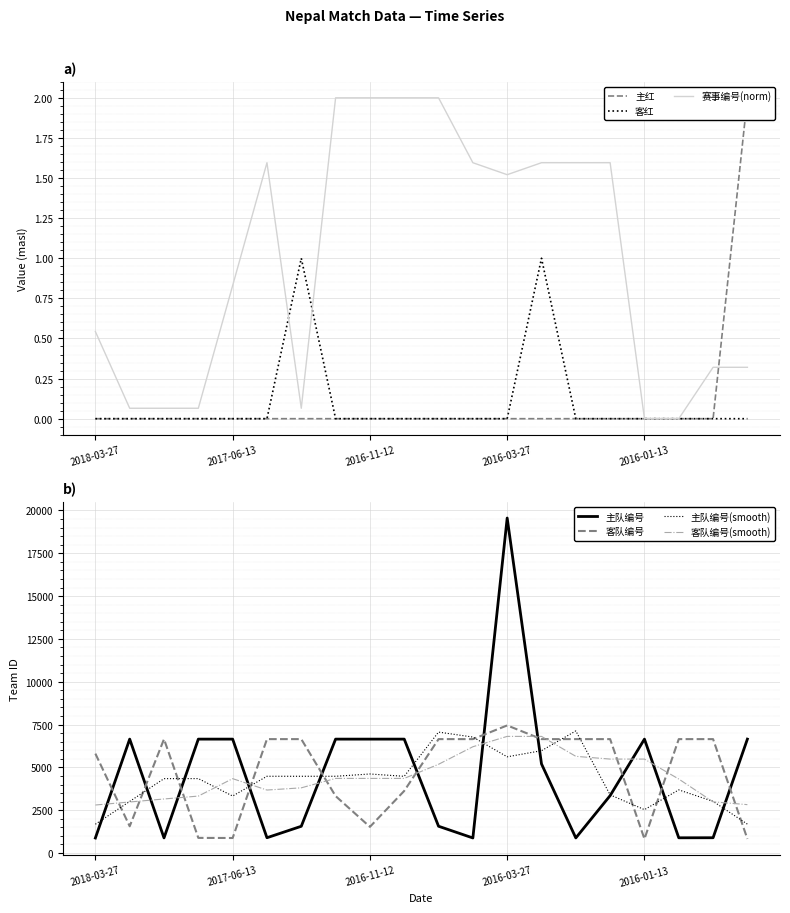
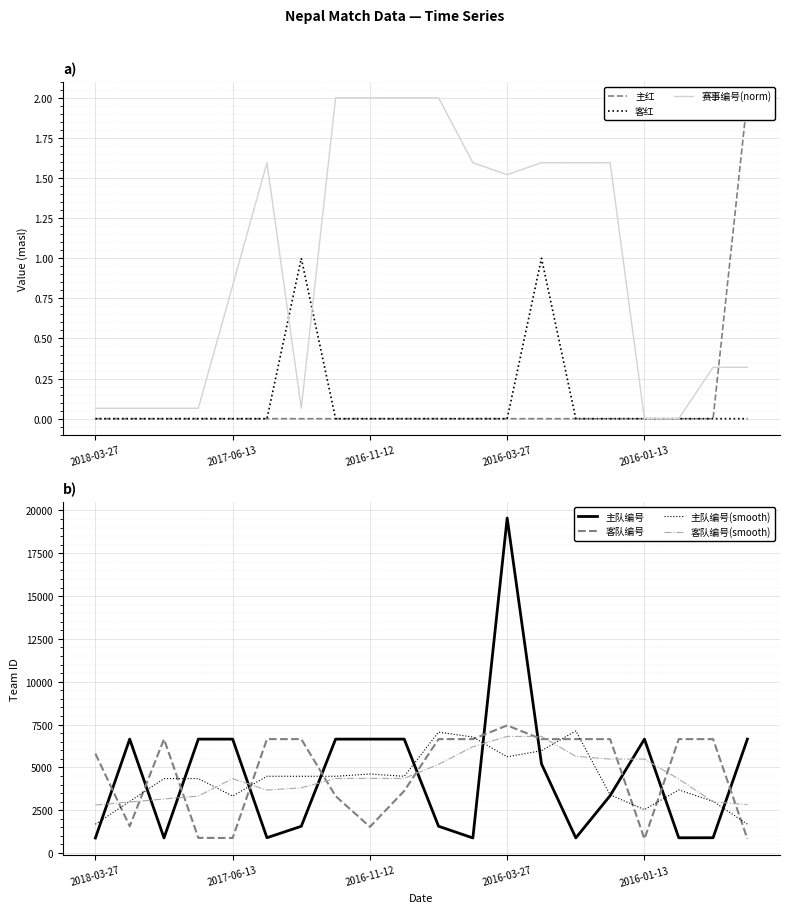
  {
    "a)": {
      "赛事编号(norm)": {
-       "2018-03-27": 0.54,
+       "2018-03-27": 0.07,
        "2017-06-13": 0.83,
        "2016-11-12": 2.00,
        "2016-03-27": 1.52
      }
    },
    "b)": {
      "客队编号": {
        "2018-03-27": 5800,
        "2017-06-13": 900,
        "2016-11-12": 1500,
        "2016-03-27": 7500,
        "2016-01-13": 800
      },
      "客队编号(smooth)": {
        "2018-03-27": 2800,
        "2017-06-13": 4300,
        "2016-11-12": 4400,
        "2016-03-27": 6800,
        "2016-01-13": 5500
      }
    }
  }
